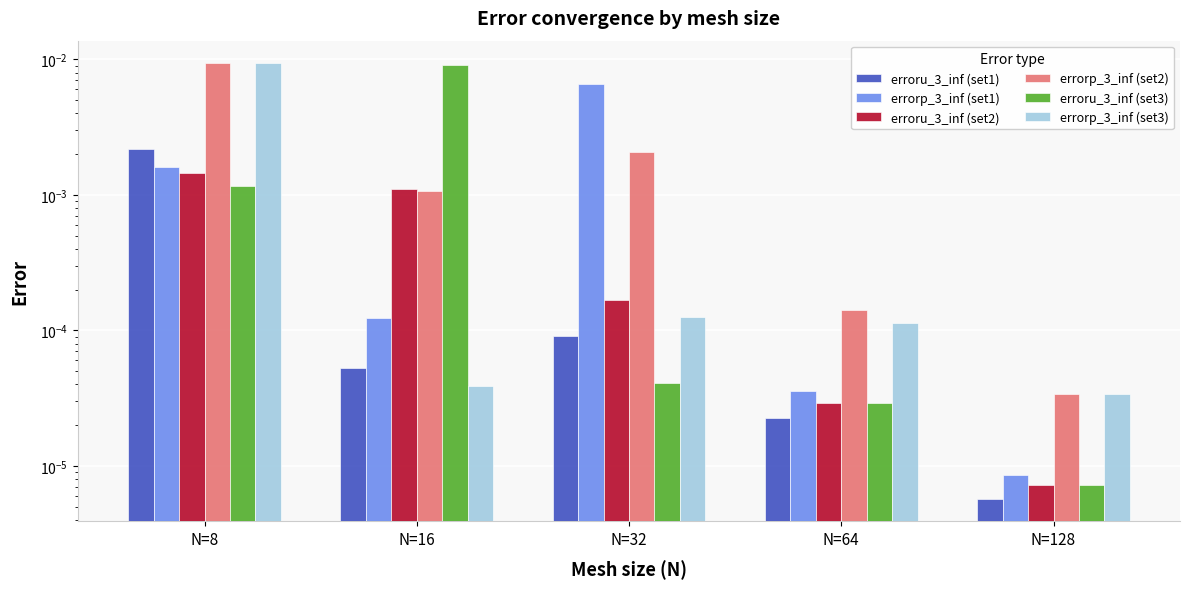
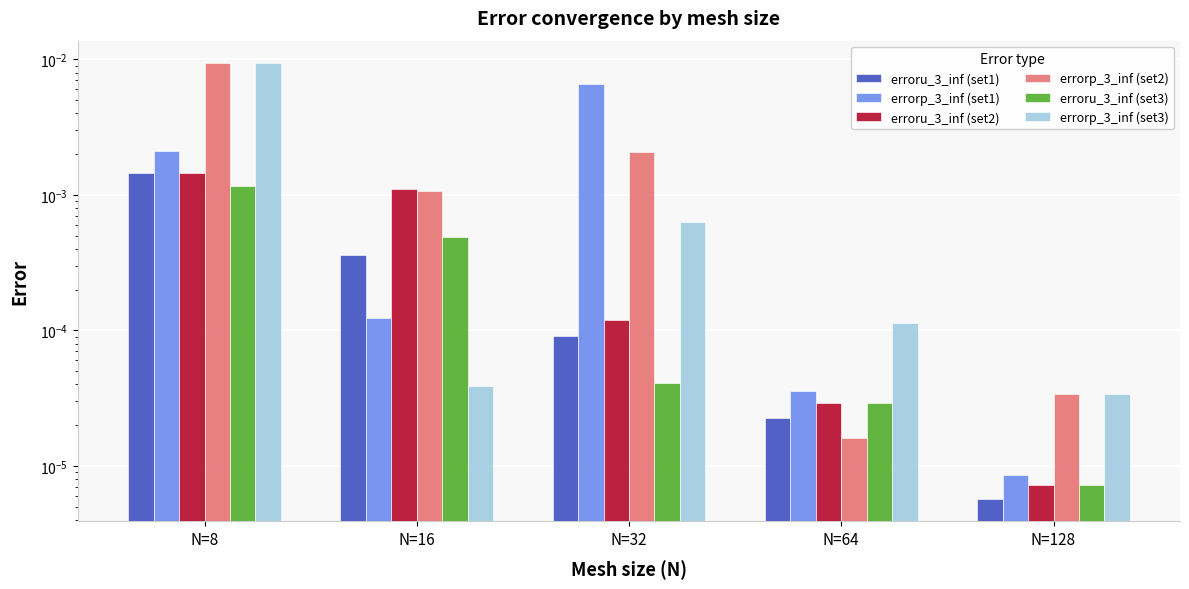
  {
    "erroru_3_inf (set1)": {
-     "N=8": 0.0022,
-     "N=16": 0.000053,
+     "N=8": 0.0014,
+     "N=16": 0.00036,
      "N=32": 0.00009,
      "N=64": 0.000023,
      "N=128": 0.0000056
    },
    "errorp_3_inf (set1)": {
-     "N=8": 0.0016,
+     "N=8": 0.0021,
      "N=16": 0.00012,
      "N=32": 0.007,
      "N=64": 0.000036,
      "N=128": 0.000009
    },
    "erroru_3_inf (set2)": {
      "N=8": 0.0015,
      "N=16": 0.0011,
-     "N=32": 0.00017,
+     "N=32": 0.00012,
      "N=64": 0.00003,
      "N=128": 0.000007
    },
    "errorp_3_inf (set2)": {
      "N=8": 0.009,
      "N=16": 0.0011,
      "N=32": 0.0021,
-     "N=64": 0.00014,
+     "N=64": 0.000016,
      "N=128": 0.000034
    },
    "erroru_3_inf (set3)": {
      "N=8": 0.0012,
-     "N=16": 0.009,
+     "N=16": 0.00049,
      "N=32": 0.00004,
      "N=64": 0.00003,
      "N=128": 0.000007
    },
    "errorp_3_inf (set3)": {
      "N=8": 0.009,
      "N=16": 0.00004,
-     "N=32": 0.00013,
+     "N=32": 0.0006,
      "N=64": 0.00011,
      "N=128": 0.000034
    }
  }
